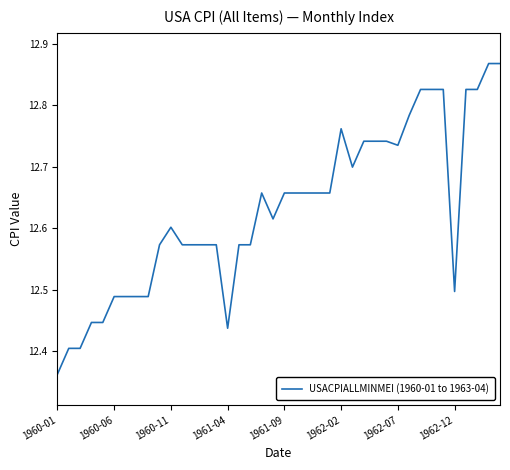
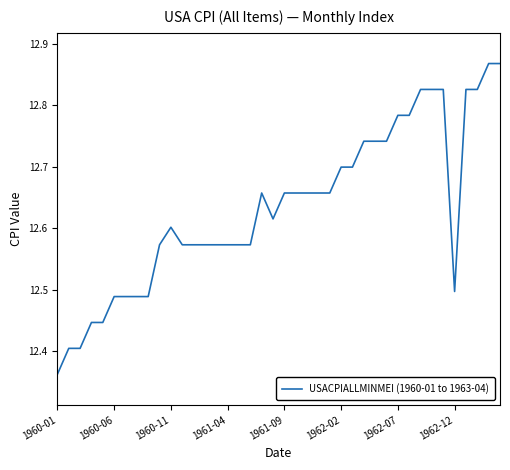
  {
    "1960-01": 12.36,
    "1960-06": 12.49,
    "1960-11": 12.60,
-   "1961-04": 12.44,
+   "1961-04": 12.57,
    "1961-09": 12.66,
-   "1962-02": 12.76,
-   "1962-07": 12.74,
+   "1962-02": 12.70,
+   "1962-07": 12.78,
    "1962-12": 12.50
  }
